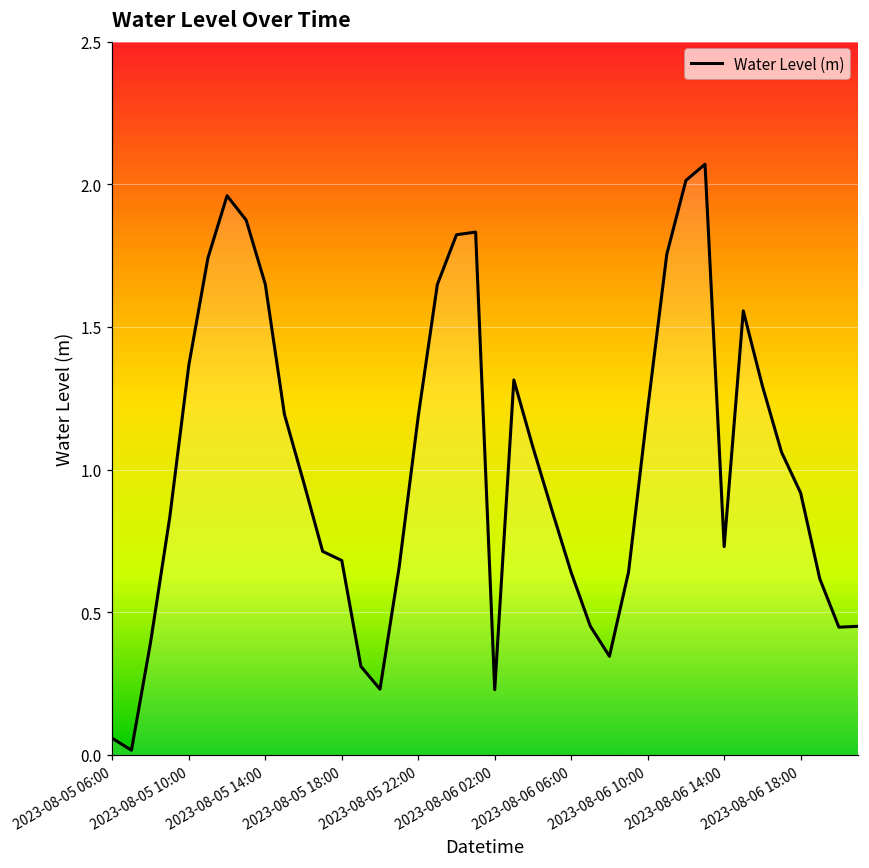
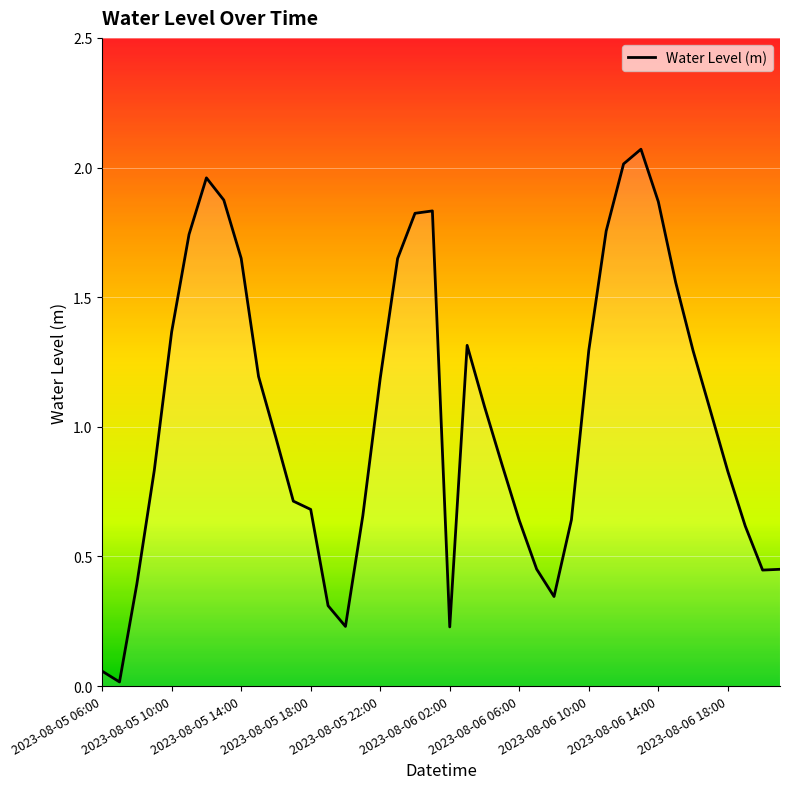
  {
    "2023-08-05 06:00": 0.06,
    "2023-08-05 10:00": 1.37,
    "2023-08-05 14:00": 1.65,
    "2023-08-05 18:00": 0.68,
    "2023-08-05 22:00": 1.19,
    "2023-08-06 02:00": 0.23,
    "2023-08-06 06:00": 0.64,
-   "2023-08-06 10:00": 1.21,
-   "2023-08-06 14:00": 0.73,
-   "2023-08-06 18:00": 0.92
+   "2023-08-06 10:00": 1.30,
+   "2023-08-06 14:00": 1.87,
+   "2023-08-06 18:00": 0.83
  }
